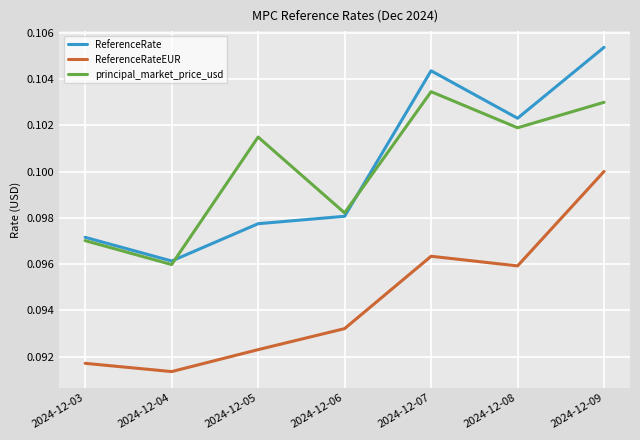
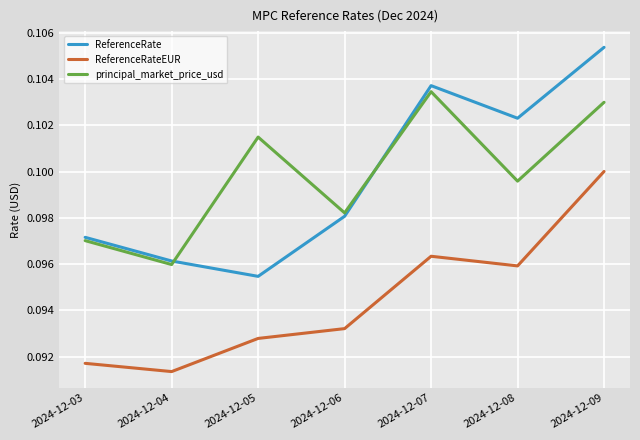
  {
    "ReferenceRate": {
      "2024-12-03": 0.0972,
      "2024-12-04": 0.0961,
-     "2024-12-05": 0.0977,
+     "2024-12-05": 0.0955,
      "2024-12-06": 0.0981,
-     "2024-12-07": 0.1044,
+     "2024-12-07": 0.1037,
      "2024-12-08": 0.1023,
      "2024-12-09": 0.1054
    },
    "ReferenceRateEUR": {
      "2024-12-03": 0.0917,
      "2024-12-04": 0.0913,
-     "2024-12-05": 0.0923,
+     "2024-12-05": 0.0928,
      "2024-12-06": 0.0932,
      "2024-12-07": 0.0963,
      "2024-12-08": 0.0959,
      "2024-12-09": 0.1000
    },
    "principal_market_price_usd": {
      "2024-12-03": 0.0970,
      "2024-12-04": 0.0960,
      "2024-12-05": 0.1015,
      "2024-12-06": 0.0982,
      "2024-12-07": 0.1035,
-     "2024-12-08": 0.1019,
+     "2024-12-08": 0.0996,
      "2024-12-09": 0.1030
    }
  }
